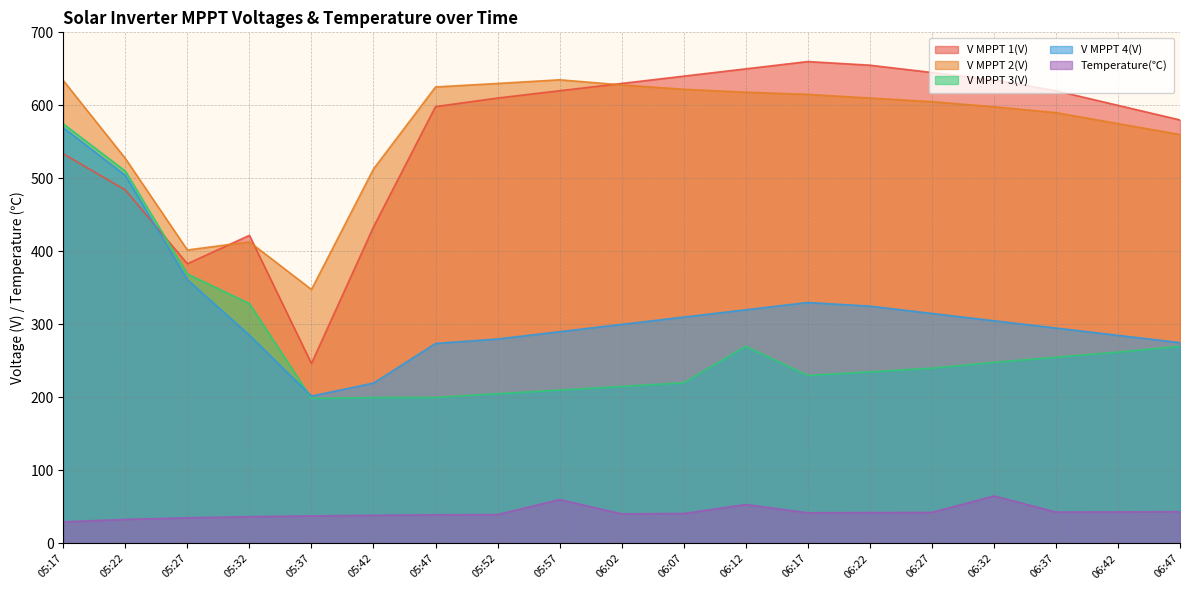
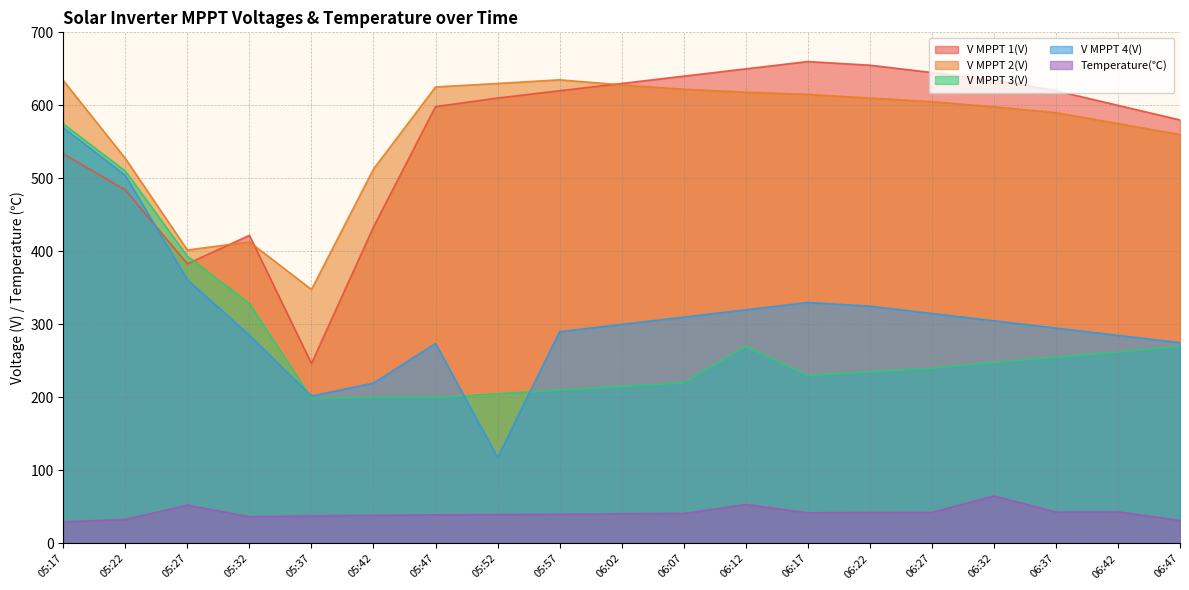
  {
    "V MPPT 3(V)": {
      "05:17": 570,
      "05:22": 510,
-     "05:27": 370,
+     "05:27": 390,
      "05:32": 330,
      "05:42": 200,
      "05:47": 200,
      "05:52": 210,
      "05:57": 210,
      "06:02": 220,
      "06:07": 220,
      "06:12": 270,
      "06:17": 230,
      "06:22": 240,
      "06:27": 240,
      "06:32": 250,
      "06:37": 260,
      "06:42": 260,
      "06:47": 270
    },
    "V MPPT 4(V)": {
      "05:17": 570,
      "05:22": 500,
      "05:27": 360,
      "05:32": 290,
      "05:42": 220,
      "05:47": 270,
-     "05:52": 280,
+     "05:52": 120,
      "05:57": 290,
      "06:02": 300,
      "06:07": 310,
      "06:12": 320,
      "06:17": 330,
      "06:22": 330,
      "06:27": 320,
      "06:32": 310,
      "06:37": 300,
      "06:42": 290,
      "06:47": 280
    },
    "Temperature(℃)": {
      "05:17": 30,
      "05:22": 30,
-     "05:27": 40,
+     "05:27": 50,
      "05:32": 40,
      "05:37": 40,
      "05:42": 40,
      "05:47": 40,
      "05:52": 40,
-     "05:57": 60,
+     "05:57": 40,
      "06:02": 40,
      "06:07": 40,
      "06:12": 50,
      "06:17": 40,
      "06:22": 40,
      "06:27": 40,
      "06:32": 70,
      "06:37": 40,
      "06:42": 40,
-     "06:47": 40
+     "06:47": 30
    }
  }
